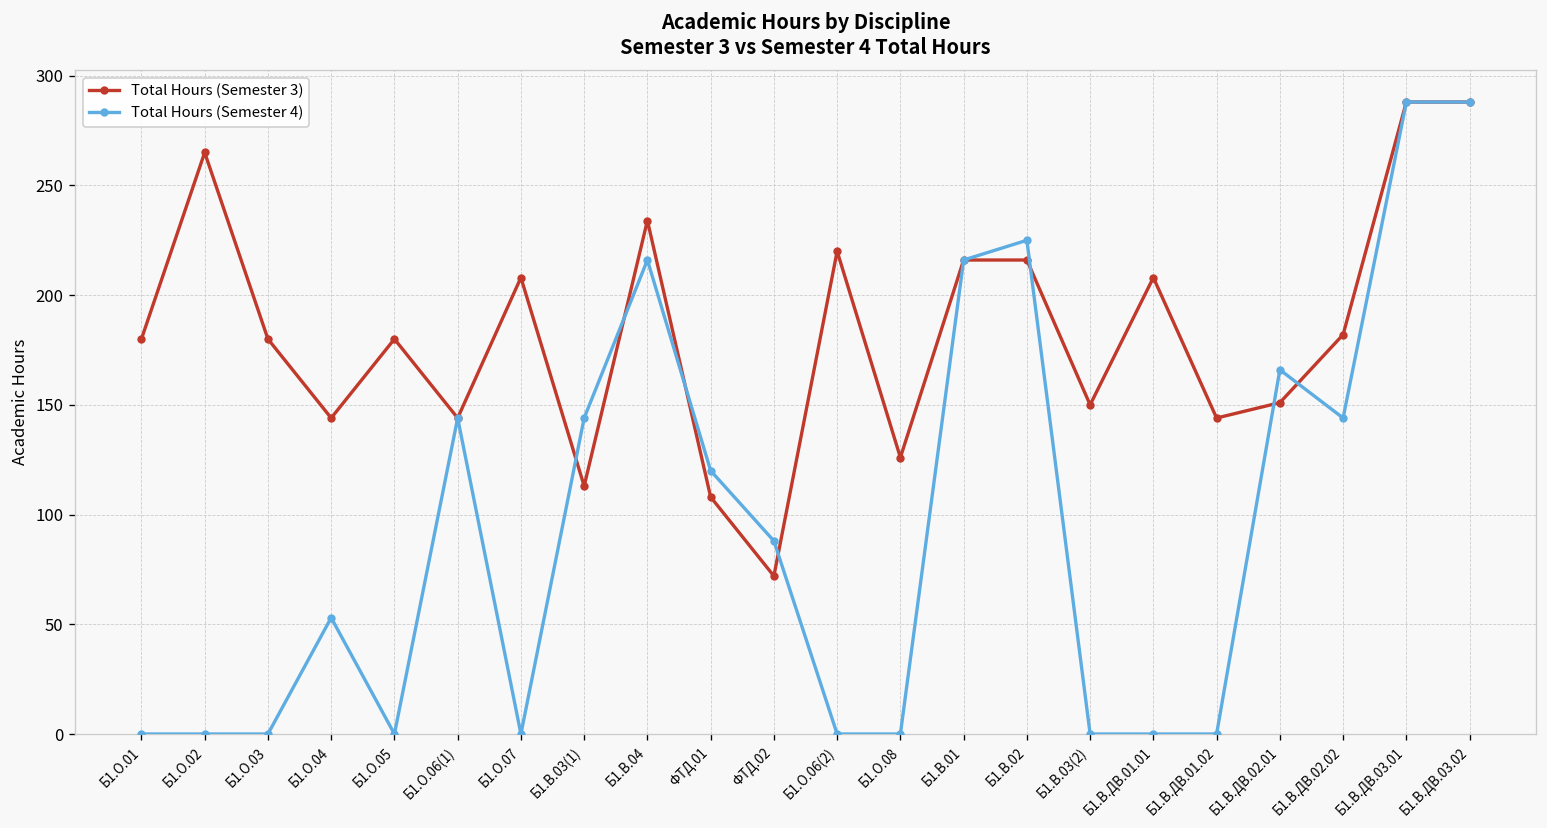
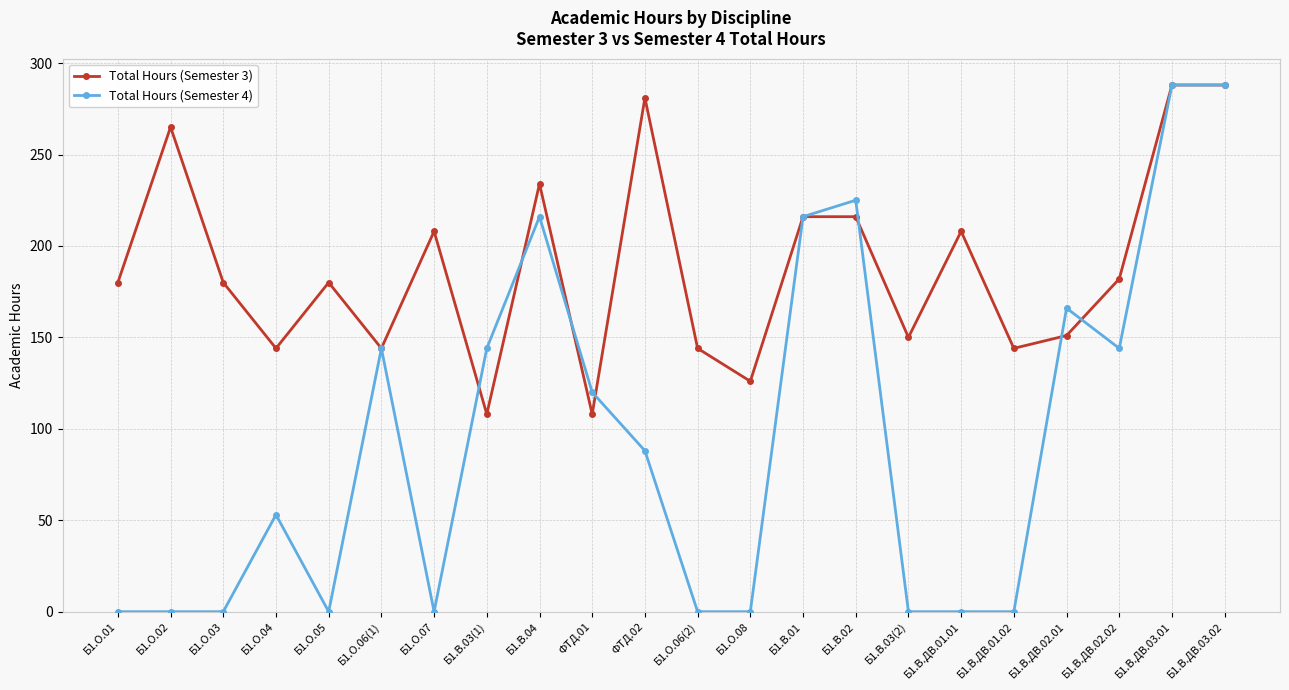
  {
    "Total Hours (Semester 3)": {
      "Б1.О.01": 180,
      "Б1.О.02": 265,
      "Б1.О.03": 180,
      "Б1.О.04": 144,
      "Б1.О.05": 180,
      "Б1.О.07": 208,
-     "Б1.В.03(1)": 113,
+     "Б1.В.03(1)": 108,
      "Б1.В.04": 234,
      "ФТД.01": 108,
-     "ФТД.02": 72,
-     "Б1.О.06(2)": 220,
+     "ФТД.02": 281,
+     "Б1.О.06(2)": 144,
      "Б1.О.08": 126,
      "Б1.В.02": 216,
      "Б1.В.03(2)": 150,
      "Б1.В.ДВ.01.01": 208,
      "Б1.В.ДВ.01.02": 144,
      "Б1.В.ДВ.02.01": 151,
      "Б1.В.ДВ.02.02": 182
    },
    "Total Hours (Semester 4)": {
      "Б1.О.01": 0,
      "Б1.О.02": 0,
      "Б1.О.03": 0,
      "Б1.О.04": 53,
      "Б1.О.05": 0,
      "Б1.О.07": 0,
      "Б1.В.03(1)": 144,
      "Б1.В.04": 216,
      "ФТД.01": 120,
      "ФТД.02": 88,
      "Б1.О.06(2)": 0,
      "Б1.О.08": 0,
      "Б1.В.02": 225,
      "Б1.В.03(2)": 0,
      "Б1.В.ДВ.01.01": 0,
      "Б1.В.ДВ.01.02": 0,
      "Б1.В.ДВ.02.01": 166,
      "Б1.В.ДВ.02.02": 144
    }
  }
